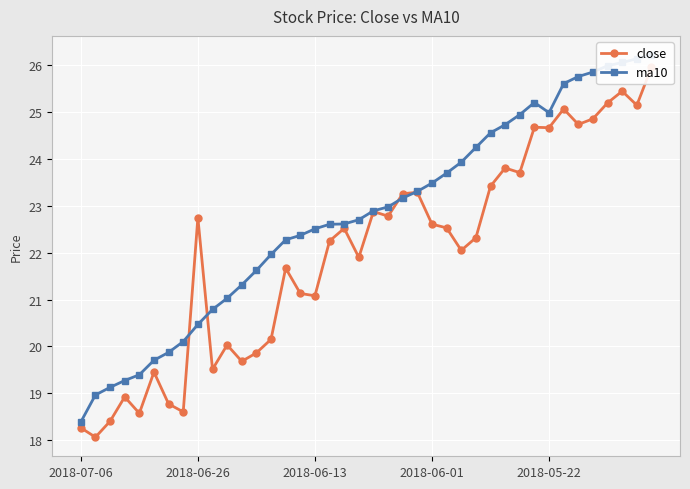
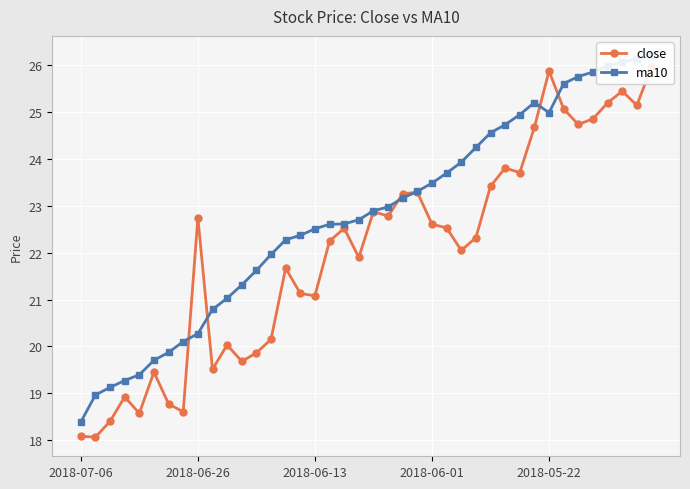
  {
    "close": {
-     "2018-07-06": 18.3,
+     "2018-07-06": 18.1,
      "2018-06-26": 22.8,
      "2018-06-13": 21.1,
      "2018-06-01": 22.6,
-     "2018-05-22": 24.7
+     "2018-05-22": 25.9
    },
    "ma10": {
      "2018-07-06": 18.4,
-     "2018-06-26": 20.5,
+     "2018-06-26": 20.3,
      "2018-06-13": 22.5,
      "2018-06-01": 23.5,
      "2018-05-22": 25.0
    }
  }
